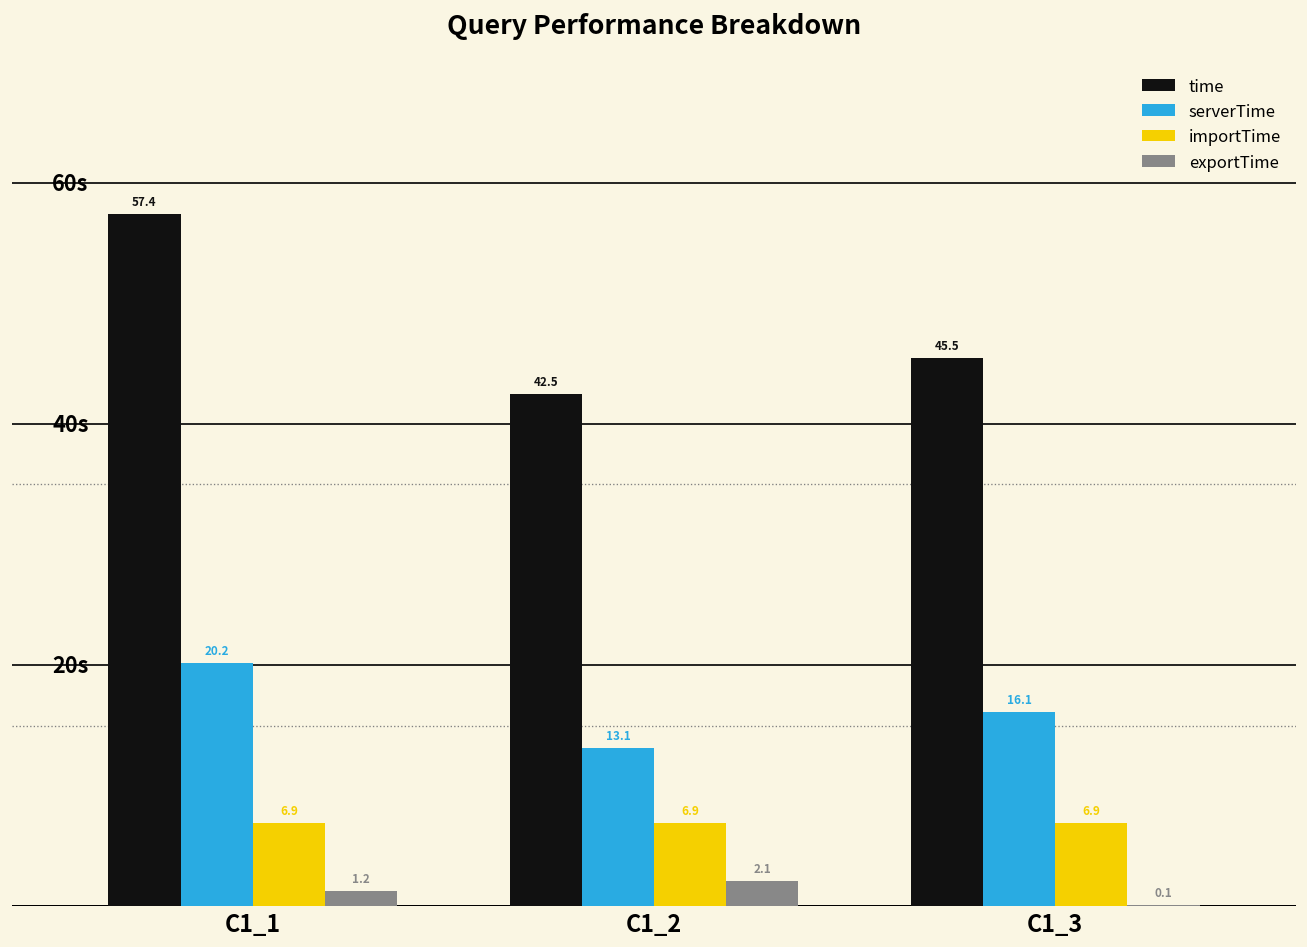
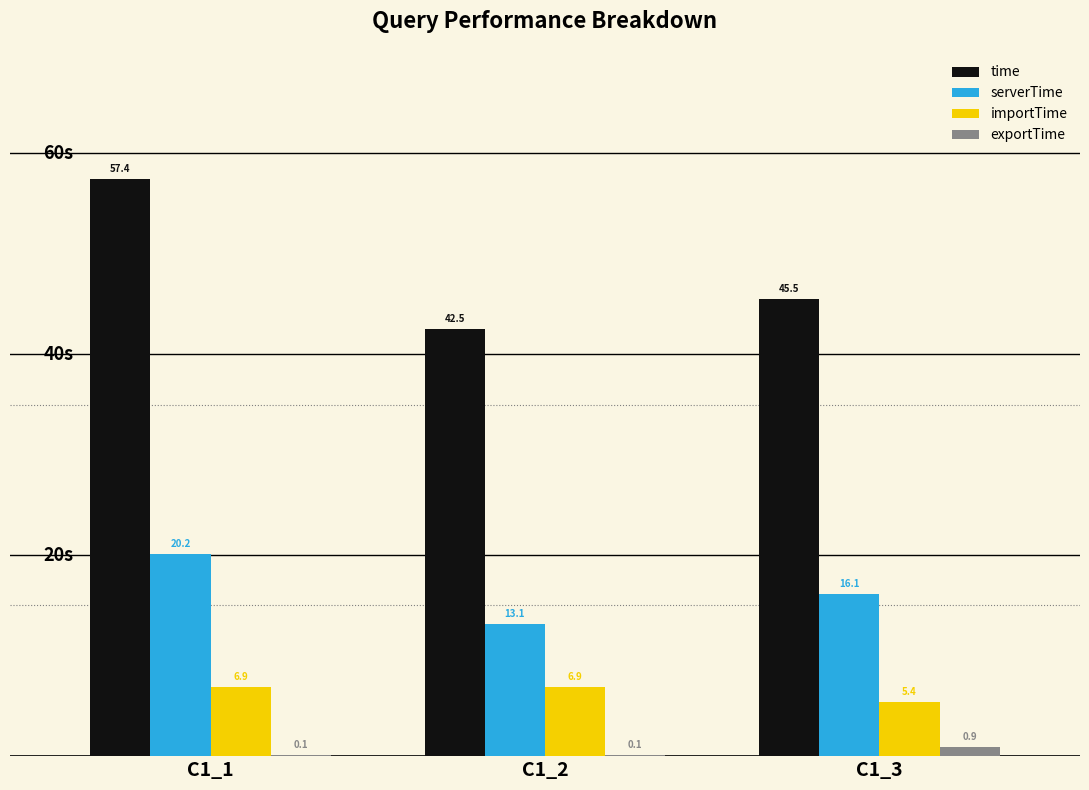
  {
    "time": {
      "C1_1": 57.4,
      "C1_2": 42.5,
      "C1_3": 45.5
    },
    "serverTime": {
      "C1_1": 20.2,
      "C1_2": 13.1,
      "C1_3": 16.1
    },
    "importTime": {
      "C1_1": 6.9,
      "C1_2": 6.9,
-     "C1_3": 6.9
+     "C1_3": 5.4
    },
    "exportTime": {
-     "C1_1": 1.2,
-     "C1_2": 2.1,
-     "C1_3": 0.1
+     "C1_1": 0.1,
+     "C1_2": 0.1,
+     "C1_3": 0.9
    }
  }
